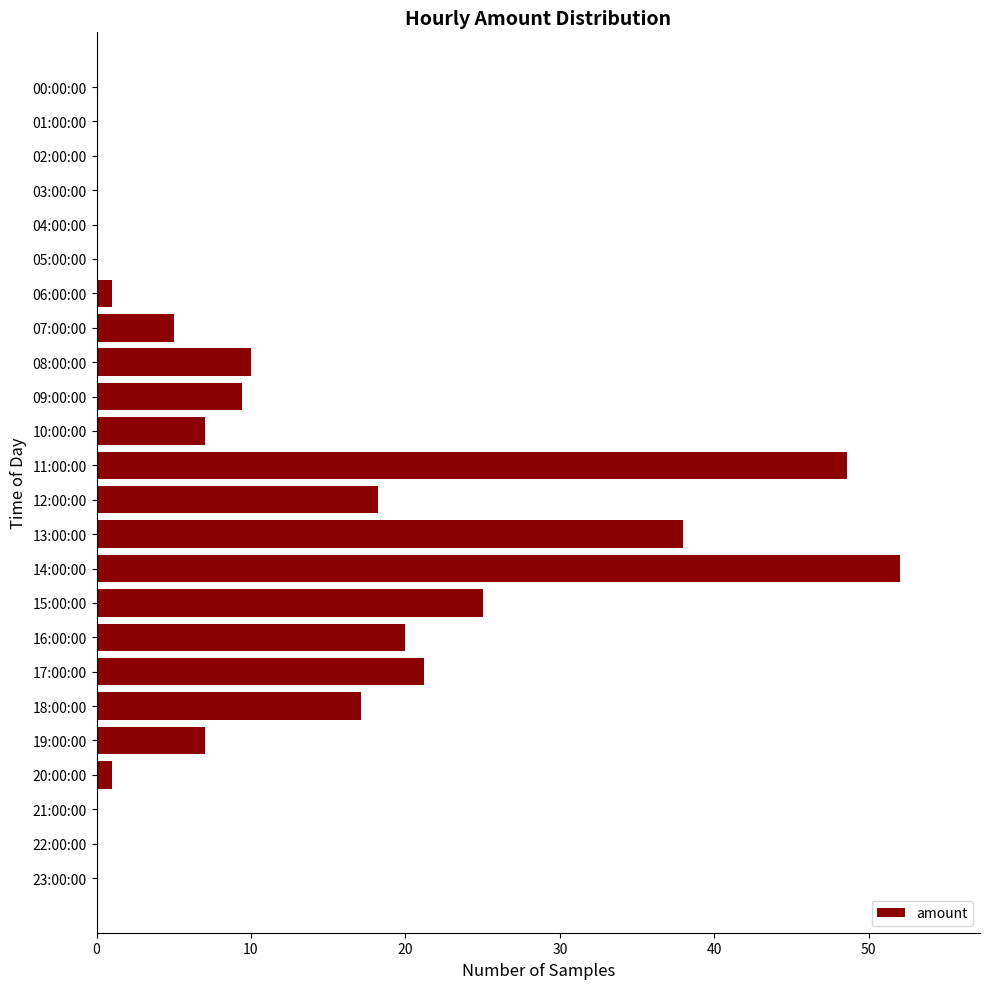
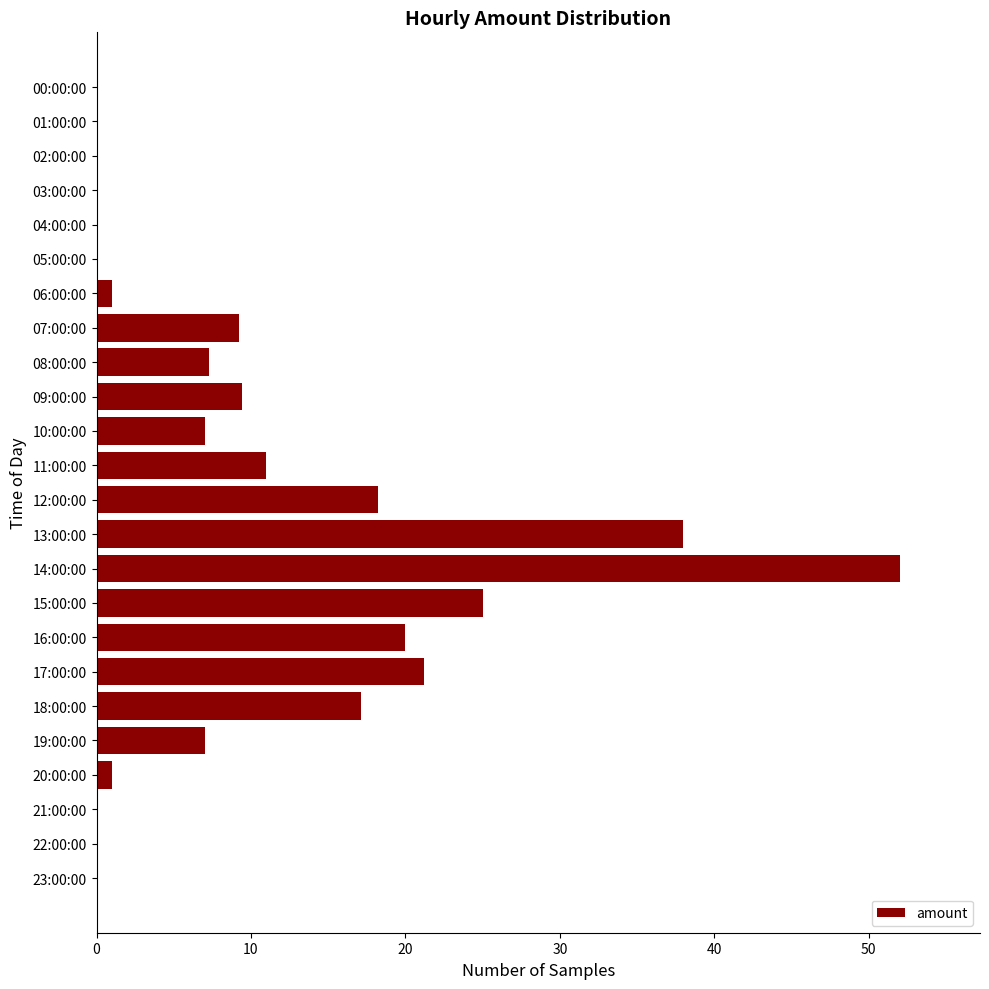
  {
    "00:00:00": 0.0,
    "01:00:00": 0.0,
    "02:00:00": 0.0,
    "03:00:00": 0.0,
    "04:00:00": 0.0,
    "05:00:00": 0.0,
    "06:00:00": 1.0,
-   "07:00:00": 5.0,
-   "08:00:00": 10.0,
+   "07:00:00": 9.2,
+   "08:00:00": 7.3,
    "09:00:00": 9.4,
    "10:00:00": 7.0,
-   "11:00:00": 48.6,
+   "11:00:00": 11.0,
    "12:00:00": 18.2,
    "13:00:00": 38.0,
    "14:00:00": 52.0,
    "15:00:00": 25.0,
    "16:00:00": 20.0,
    "17:00:00": 21.2,
    "18:00:00": 17.1,
    "19:00:00": 7.0,
    "20:00:00": 1.0,
    "21:00:00": 0.0,
    "22:00:00": 0.0,
    "23:00:00": 0.0
  }
